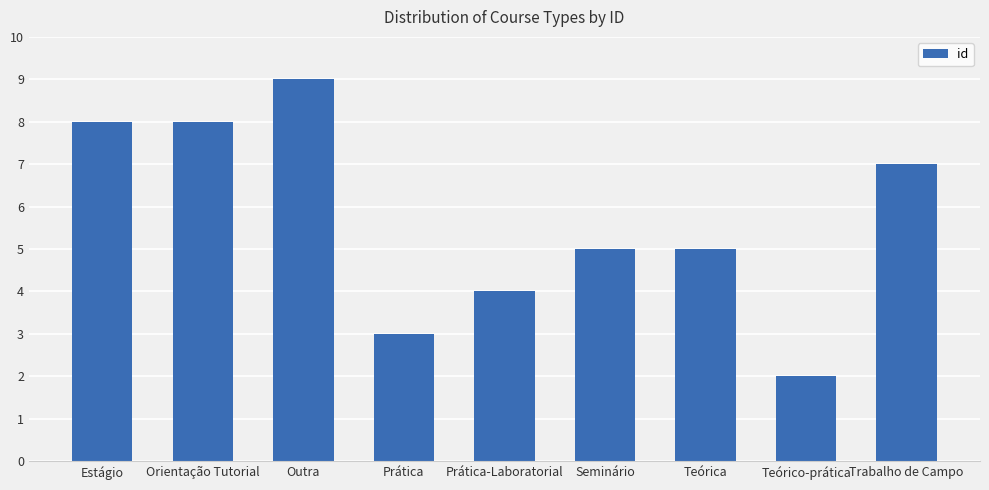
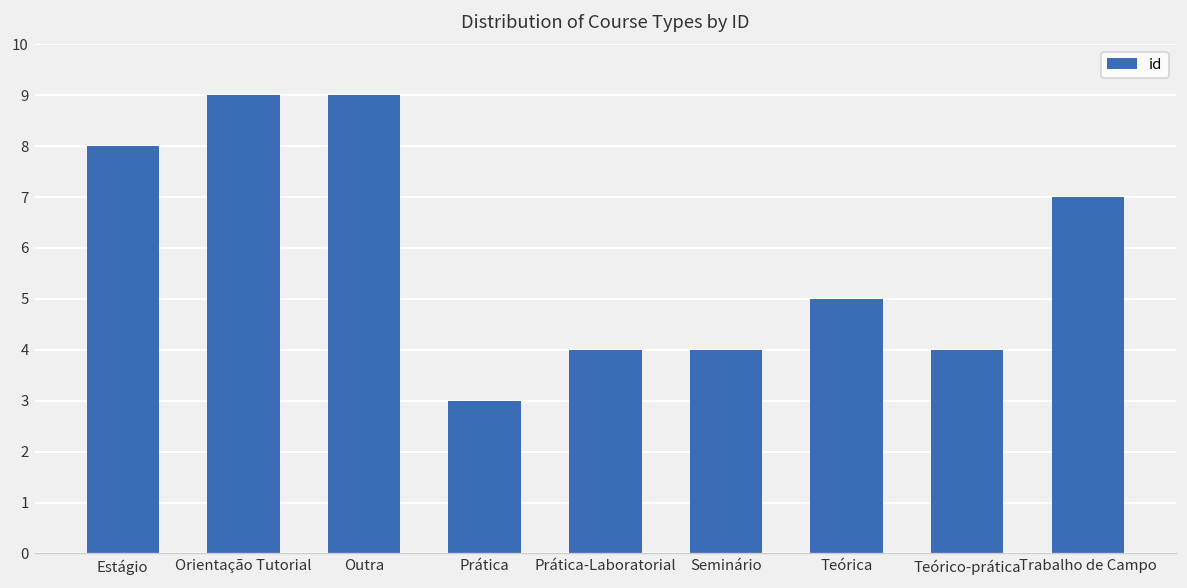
  {
    "Estágio": 8,
-   "Orientação Tutorial": 8,
+   "Orientação Tutorial": 9,
    "Outra": 9,
    "Prática": 3,
    "Prática-Laboratorial": 4,
-   "Seminário": 5,
+   "Seminário": 4,
    "Teórica": 5,
-   "Teórico-prática": 2,
+   "Teórico-prática": 4,
    "Trabalho de Campo": 7
  }
